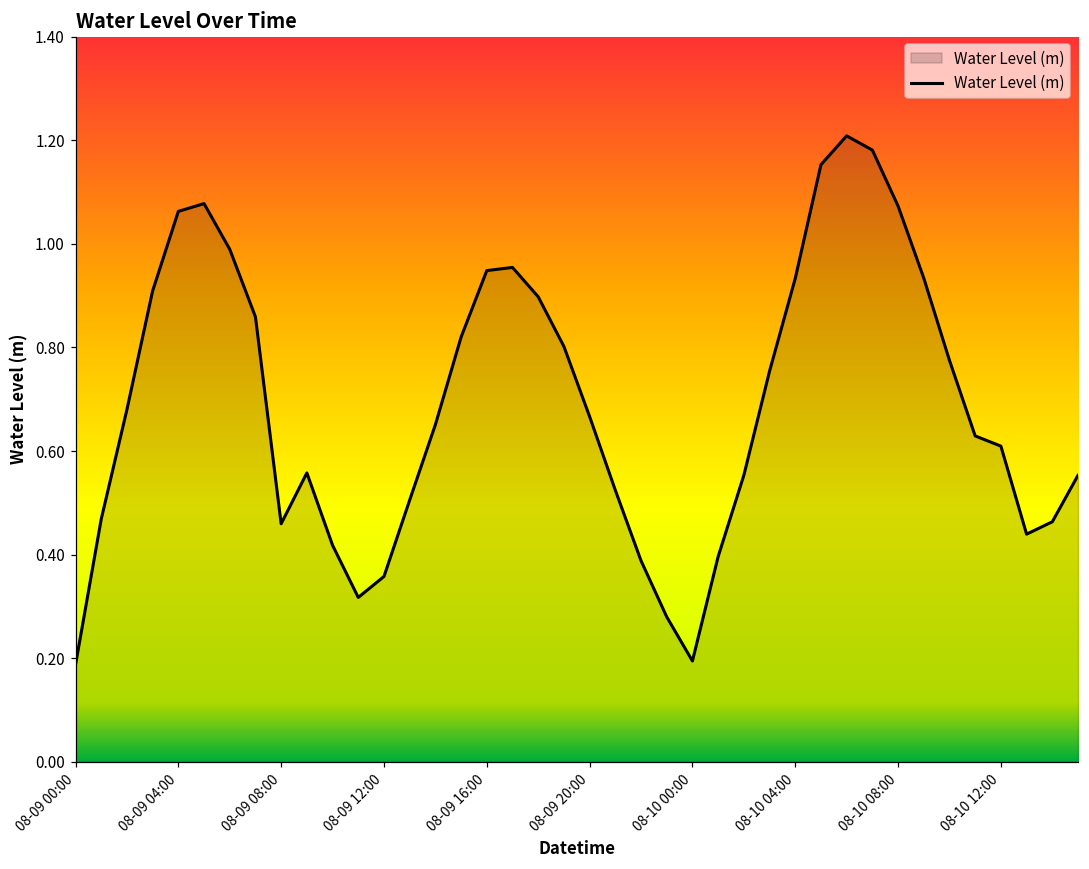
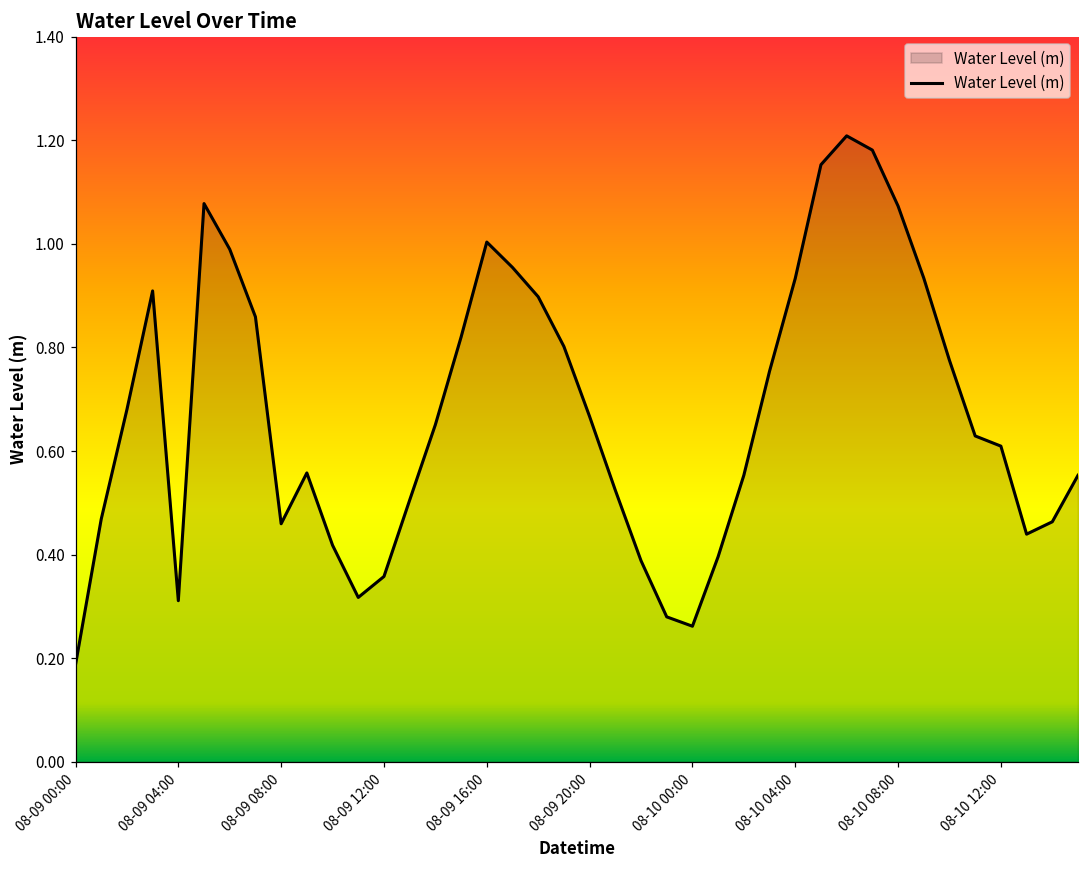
  {
    "08-09 00:00": 0.19,
-   "08-09 04:00": 1.06,
+   "08-09 04:00": 0.31,
    "08-09 08:00": 0.46,
    "08-09 12:00": 0.36,
-   "08-09 16:00": 0.95,
+   "08-09 16:00": 1.00,
    "08-09 20:00": 0.67,
-   "08-10 00:00": 0.19,
+   "08-10 00:00": 0.26,
    "08-10 04:00": 0.93,
    "08-10 08:00": 1.07,
    "08-10 12:00": 0.61
  }
